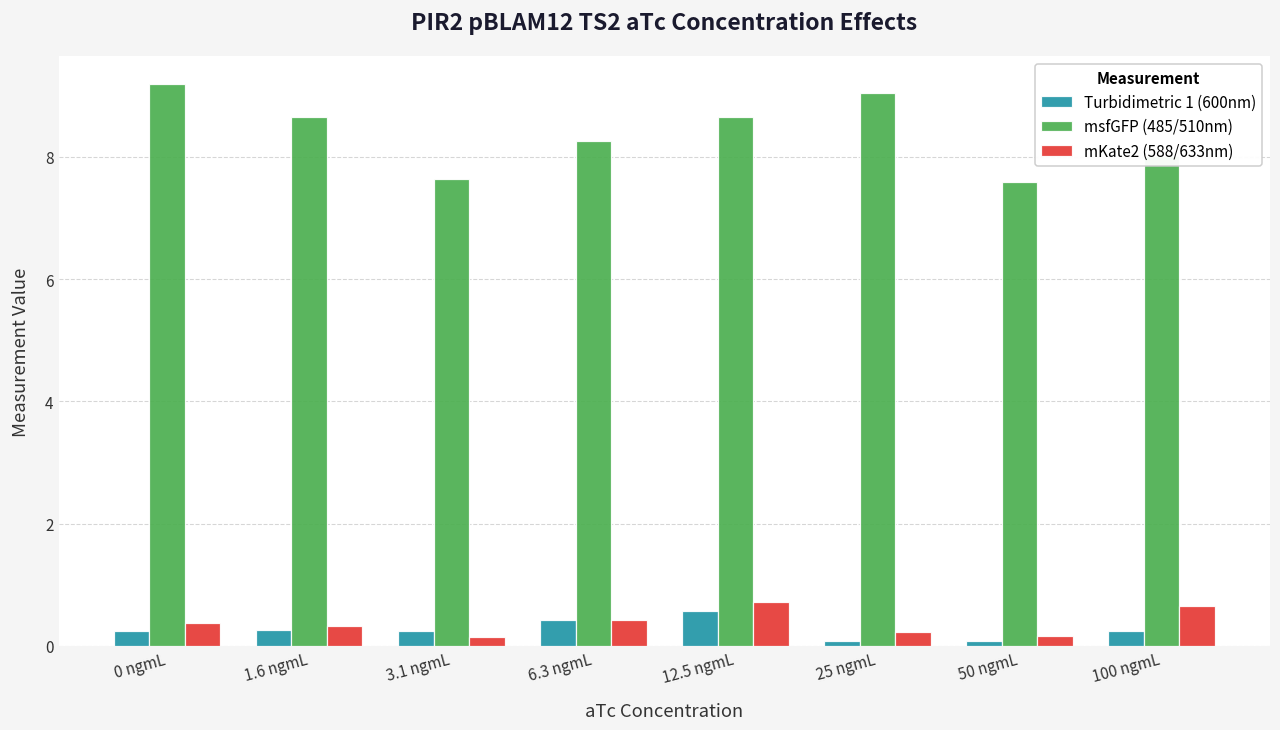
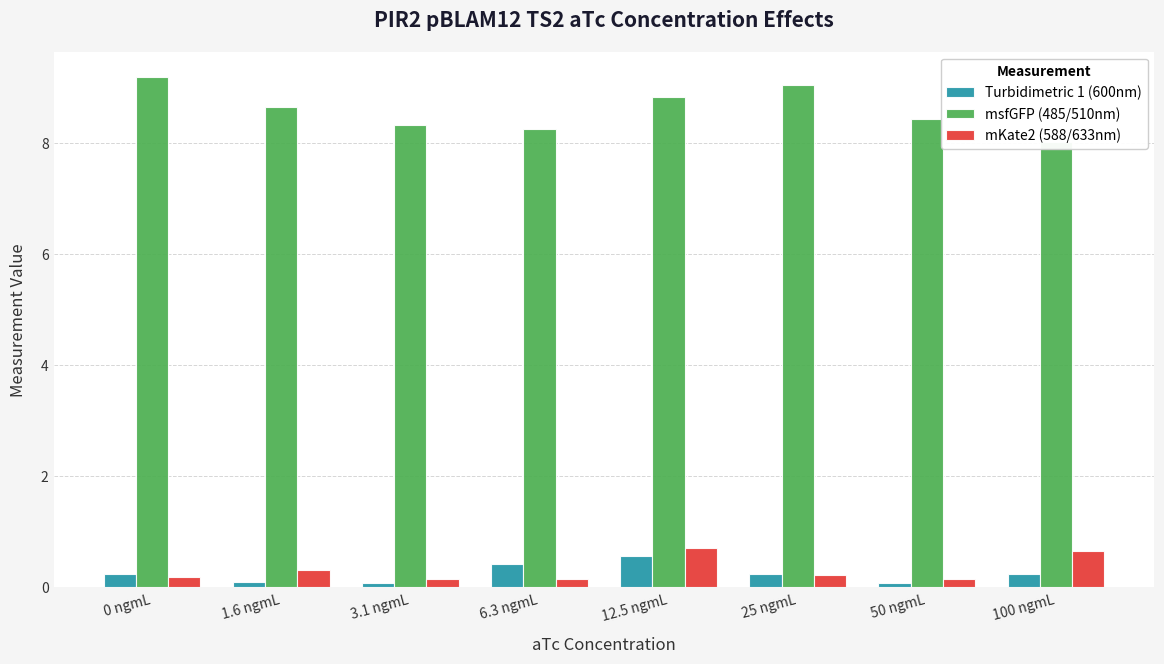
  {
    "Turbidimetric 1 (600nm)": {
      "0 ngmL": 0.2,
-     "1.6 ngmL": 0.3,
-     "3.1 ngmL": 0.2,
+     "1.6 ngmL": 0.1,
+     "3.1 ngmL": 0.1,
      "6.3 ngmL": 0.4,
      "12.5 ngmL": 0.6,
-     "25 ngmL": 0.1,
+     "25 ngmL": 0.2,
      "50 ngmL": 0.1,
      "100 ngmL": 0.2
    },
    "msfGFP (485/510nm)": {
      "0 ngmL": 9.2,
      "1.6 ngmL": 8.7,
-     "3.1 ngmL": 7.6,
+     "3.1 ngmL": 8.3,
      "6.3 ngmL": 8.3,
-     "12.5 ngmL": 8.6,
+     "12.5 ngmL": 8.8,
      "25 ngmL": 9.0,
-     "50 ngmL": 7.6
+     "50 ngmL": 8.4
    },
    "mKate2 (588/633nm)": {
-     "0 ngmL": 0.4,
+     "0 ngmL": 0.2,
      "1.6 ngmL": 0.3,
      "3.1 ngmL": 0.1,
-     "6.3 ngmL": 0.4,
+     "6.3 ngmL": 0.1,
      "12.5 ngmL": 0.7,
      "25 ngmL": 0.2,
      "50 ngmL": 0.2,
      "100 ngmL": 0.7
    }
  }
